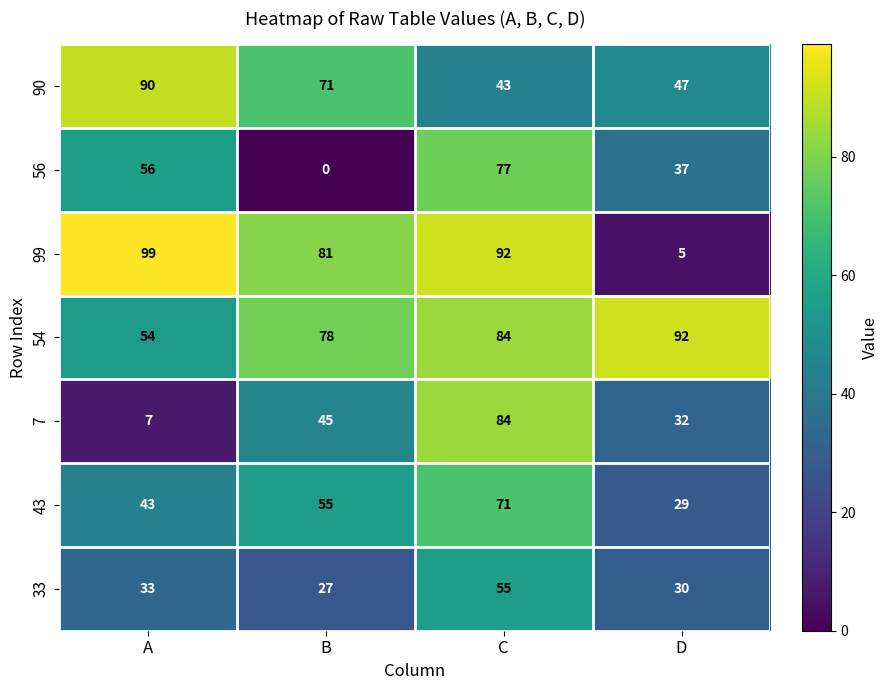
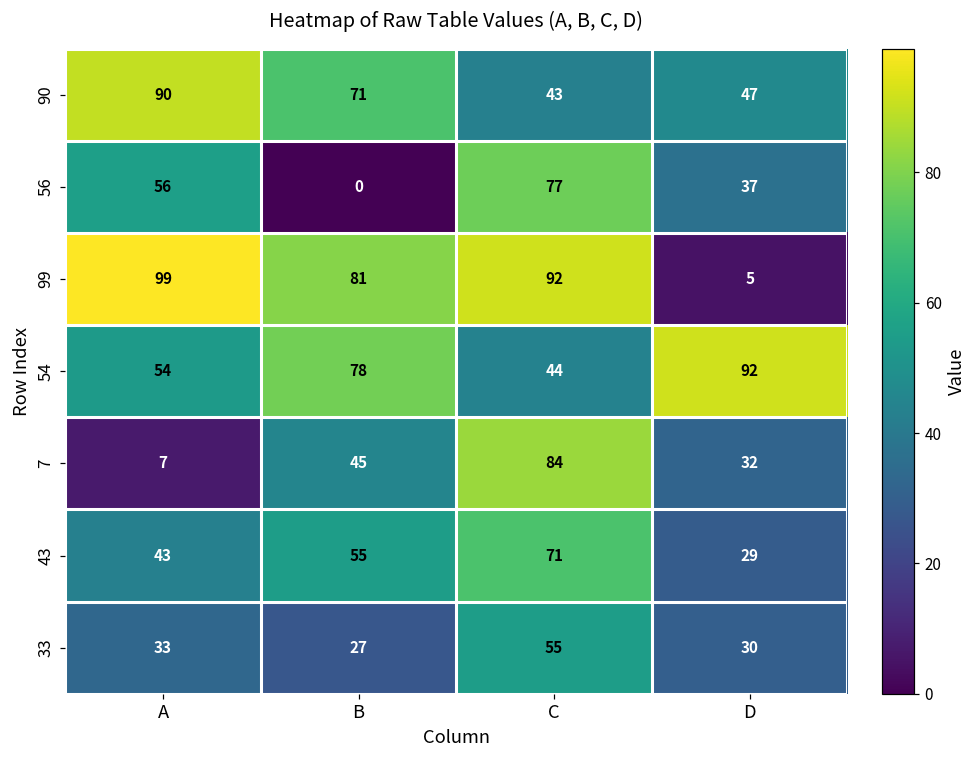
  {
    "90": {
      "A": 90,
      "B": 71,
      "C": 43,
      "D": 47
    },
    "56": {
      "A": 56,
      "B": 0,
      "C": 77,
      "D": 37
    },
    "99": {
      "A": 99,
      "B": 81,
      "C": 92,
      "D": 5
    },
    "54": {
      "A": 54,
      "B": 78,
-     "C": 84,
+     "C": 44,
      "D": 92
    },
    "7": {
      "A": 7,
      "B": 45,
      "C": 84,
      "D": 32
    },
    "43": {
      "A": 43,
      "B": 55,
      "C": 71,
      "D": 29
    },
    "33": {
      "A": 33,
      "B": 27,
      "C": 55,
      "D": 30
    }
  }
